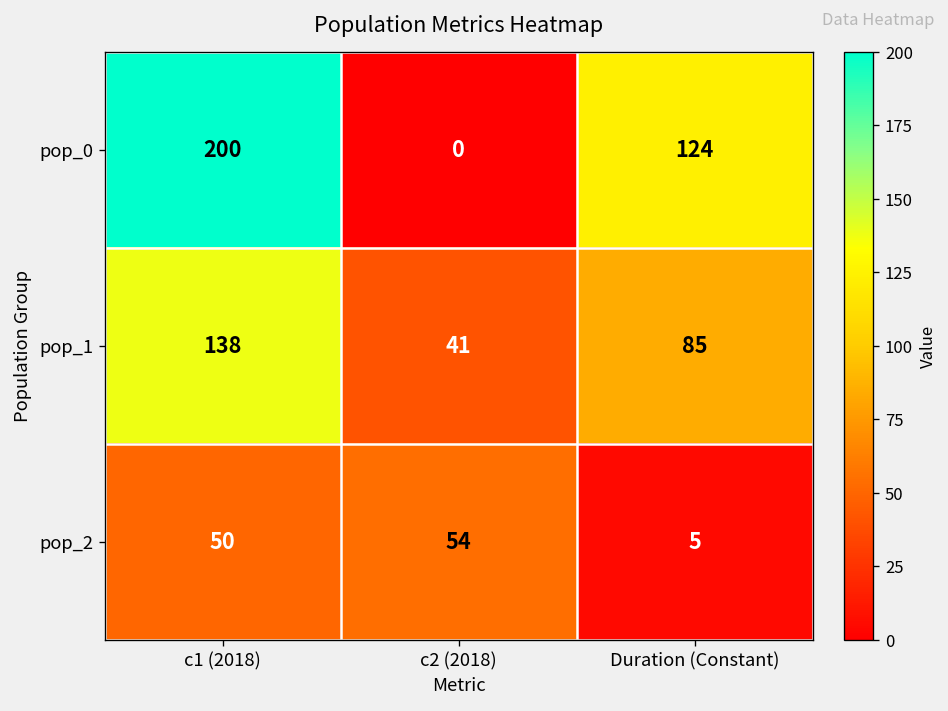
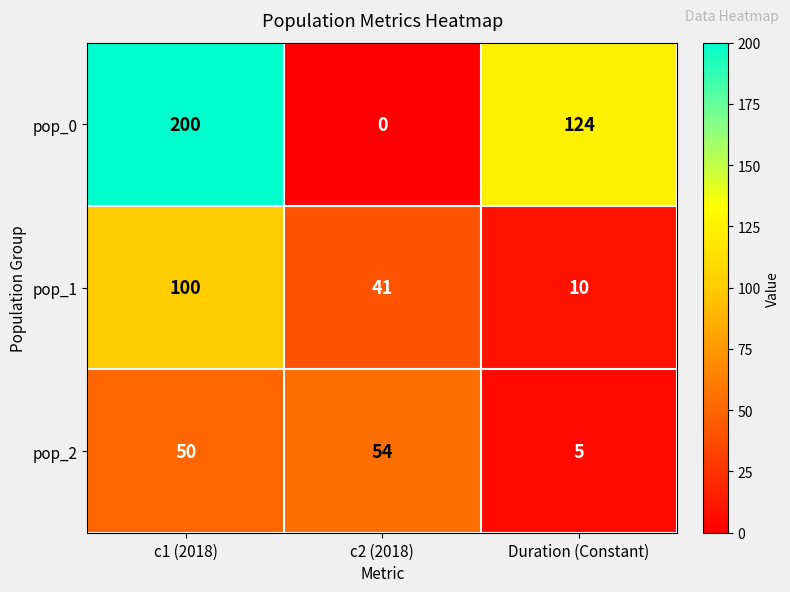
  {
    "pop_0": {
      "c1 (2018)": 200,
      "c2 (2018)": 0,
      "Duration (Constant)": 124
    },
    "pop_1": {
-     "c1 (2018)": 138,
+     "c1 (2018)": 100,
      "c2 (2018)": 41,
-     "Duration (Constant)": 85
+     "Duration (Constant)": 10
    },
    "pop_2": {
      "c1 (2018)": 50,
      "c2 (2018)": 54,
      "Duration (Constant)": 5
    }
  }
